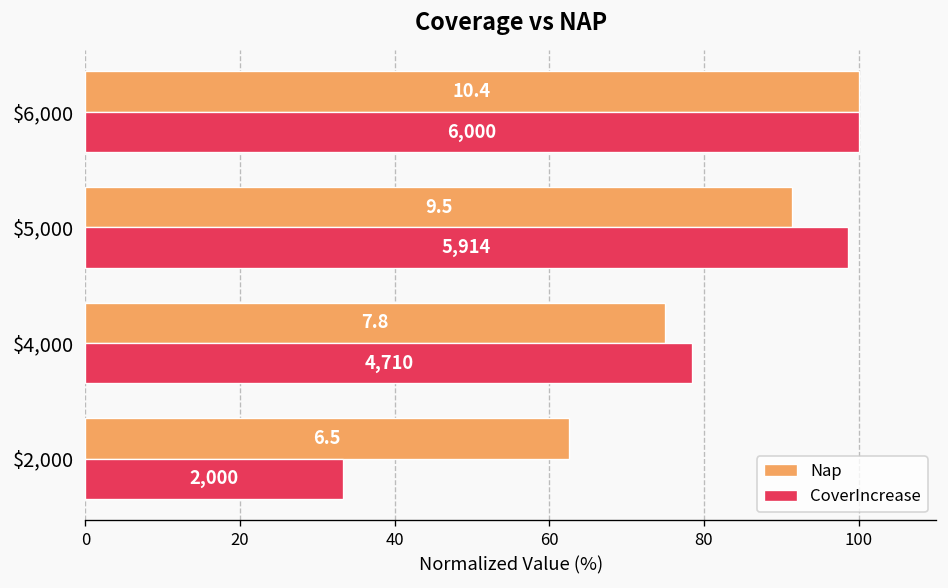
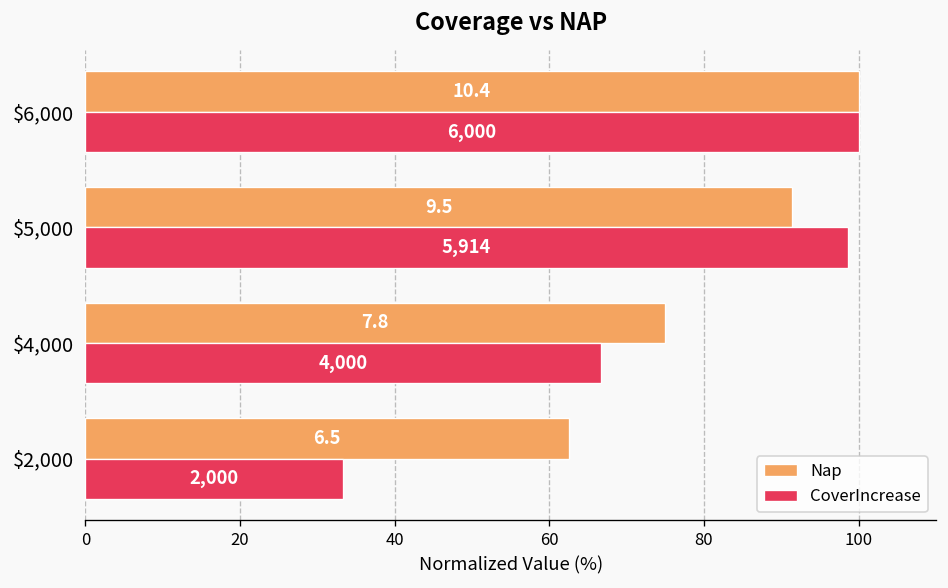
  {
    "CoverIncrease": {
-     "$4,000": "4,710"
+     "$4,000": "4,000"
    }
  }
